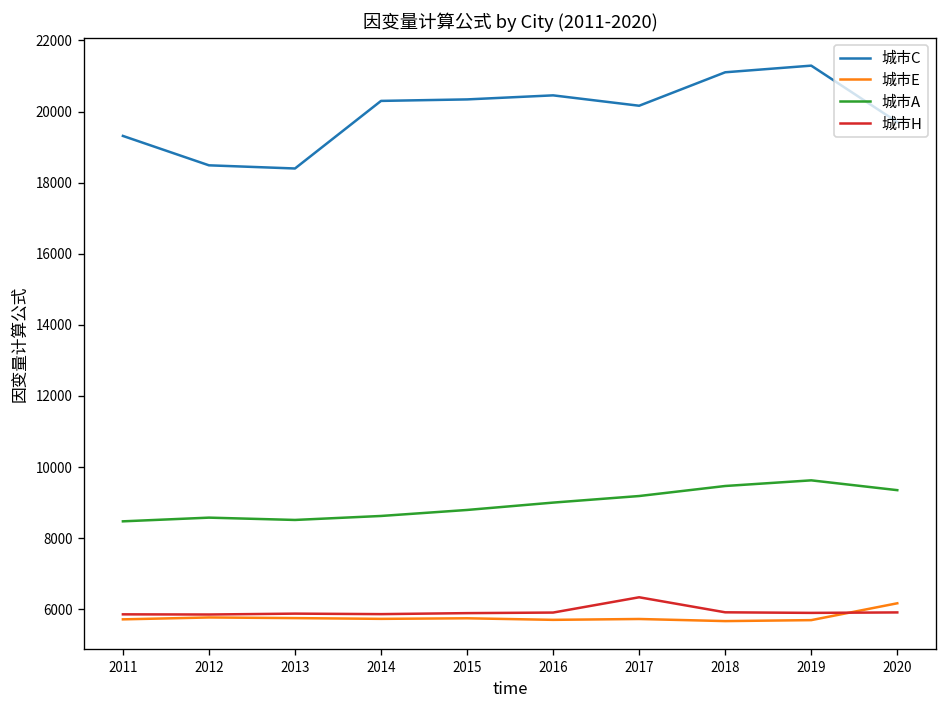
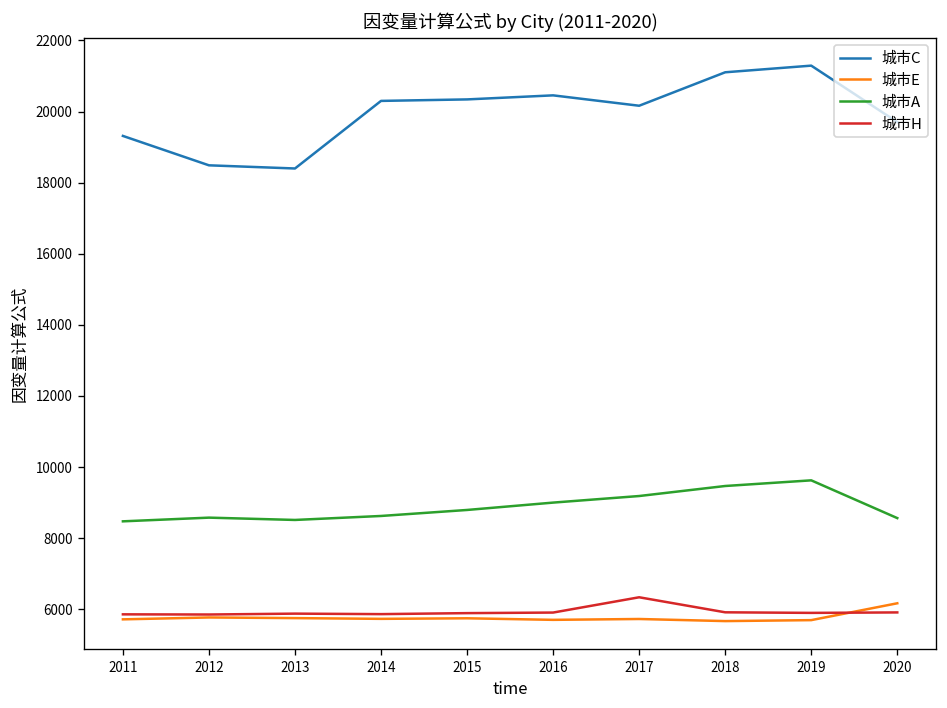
  {
    "城市C": {
      "2011": 19300,
      "2012": 18500,
      "2013": 18400,
      "2014": 20300,
      "2015": 20300,
      "2016": 20500,
      "2017": 20200,
      "2018": 21100,
      "2019": 21300
    },
    "城市E": {
      "2011": 5700,
      "2013": 5800,
      "2014": 5700,
      "2015": 5700,
      "2016": 5700,
      "2017": 5700,
      "2018": 5700,
      "2019": 5700,
      "2020": 6200
    },
    "城市A": {
      "2011": 8500,
      "2012": 8600,
      "2013": 8500,
      "2014": 8600,
      "2015": 8800,
      "2016": 9000,
      "2017": 9200,
      "2018": 9500,
      "2019": 9600,
-     "2020": 9400
+     "2020": 8600
    },
    "城市H": {
      "2011": 5900,
      "2013": 5900,
      "2014": 5900,
      "2015": 5900,
      "2016": 5900,
      "2017": 6300,
      "2018": 5900,
      "2019": 5900,
      "2020": 5900
    }
  }
